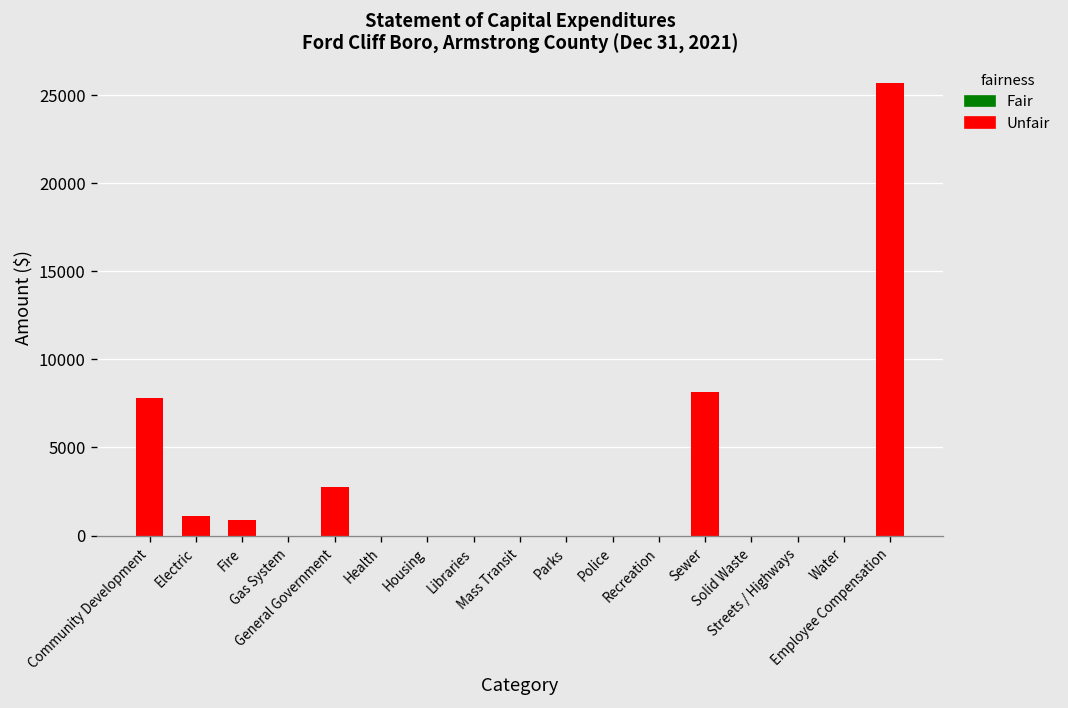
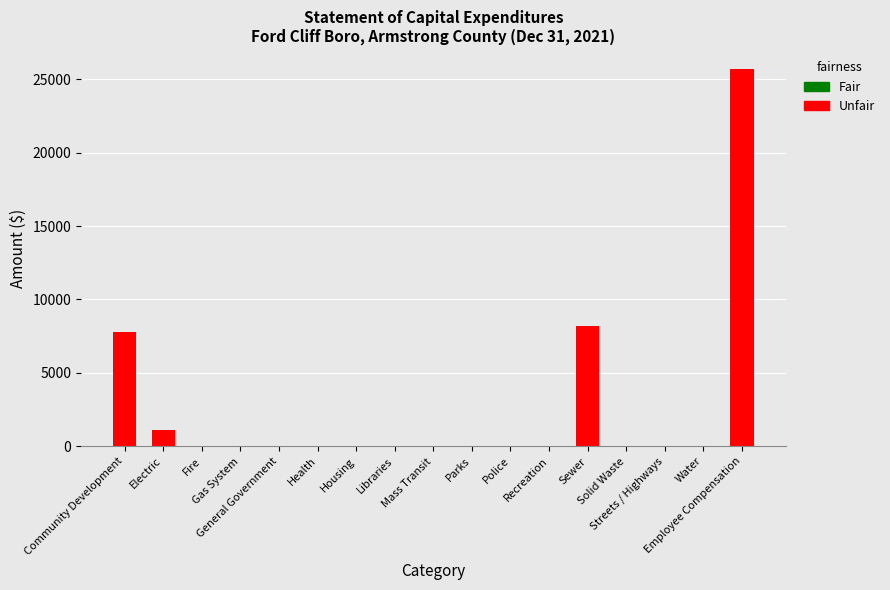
  {
    "Community Development": 7800,
    "Electric": 1100,
-   "Fire": 900,
+   "Fire": 0,
    "Gas System": 0,
-   "General Government": 2800,
+   "General Government": 0,
    "Health": 0,
    "Housing": 0,
    "Libraries": 0,
    "Mass Transit": 0,
    "Parks": 0,
    "Police": 0,
    "Recreation": 0,
    "Sewer": 8200,
    "Solid Waste": 0,
    "Streets / Highways": 0,
    "Water": 0,
    "Employee Compensation": 25700
  }
